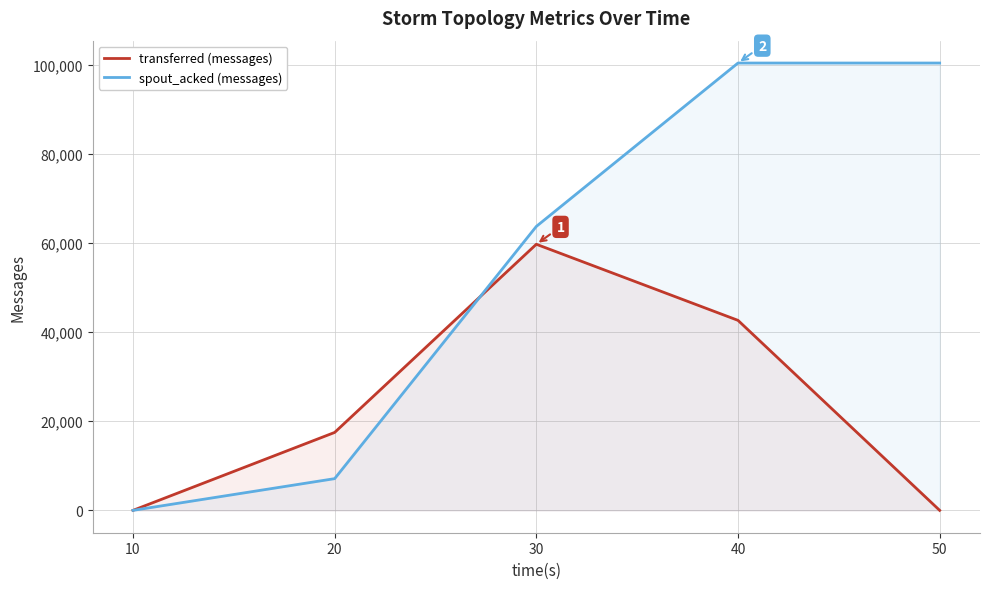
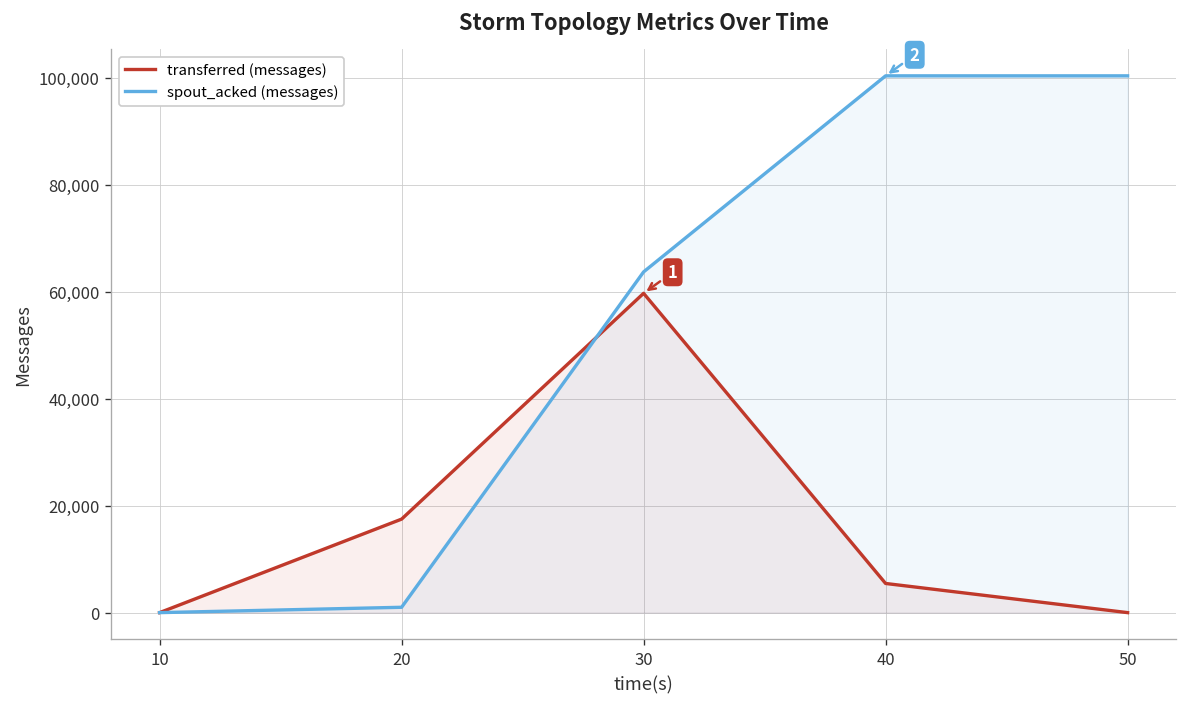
  {
    "transferred (messages)": {
      "20": "17,000",
      "30": "60,000",
-     "40": "43,000",
+     "40": "5,000",
      "50": "0"
    },
    "spout_acked (messages)": {
-     "20": "7,000",
+     "20": "1,000",
      "50": "100,000"
    }
  }
